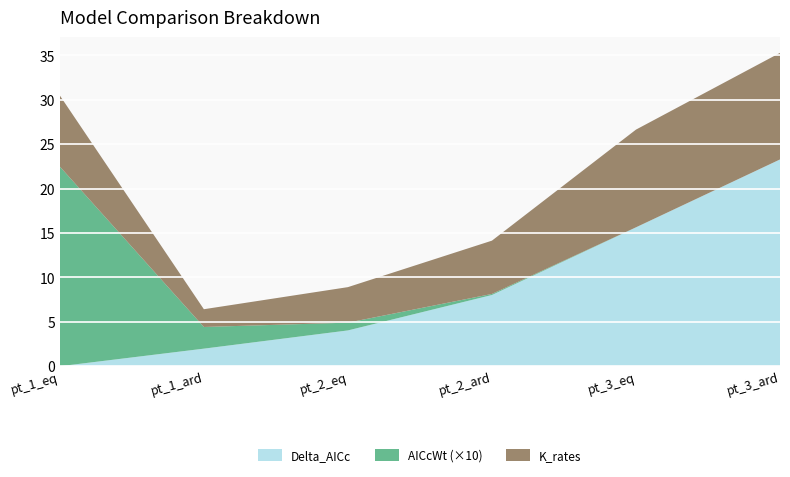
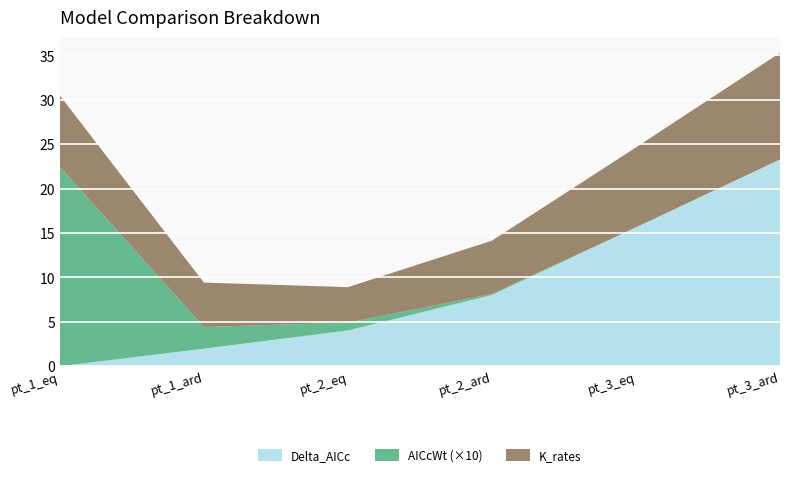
  {
    "Delta_AICc": {
      "pt_1_eq": 0,
      "pt_1_ard": 2,
      "pt_2_eq": 4
    },
    "AICcWt (×10)": {
      "pt_1_eq": 22,
      "pt_1_ard": 2,
      "pt_2_eq": 1
    },
    "K_rates": {
      "pt_1_eq": 8,
-     "pt_1_ard": 2,
+     "pt_1_ard": 5,
      "pt_2_eq": 4,
      "pt_2_ard": 6,
-     "pt_3_eq": 11,
+     "pt_3_eq": 9,
      "pt_3_ard": 12
    }
  }
